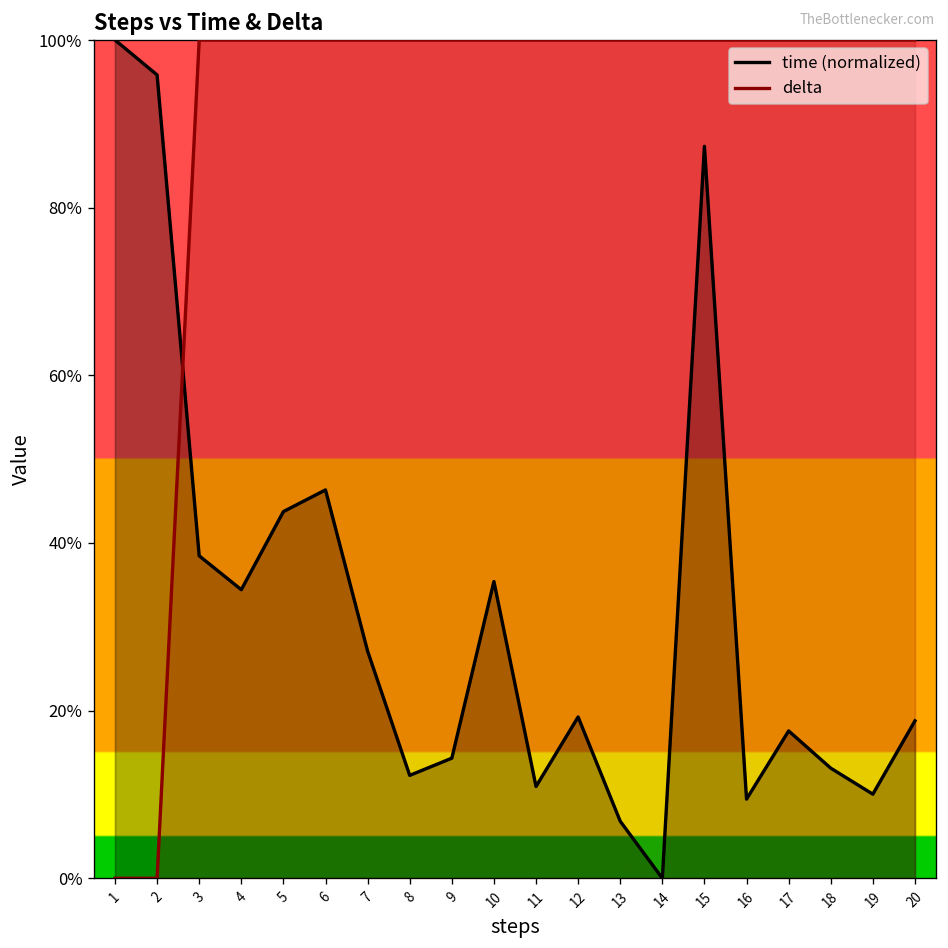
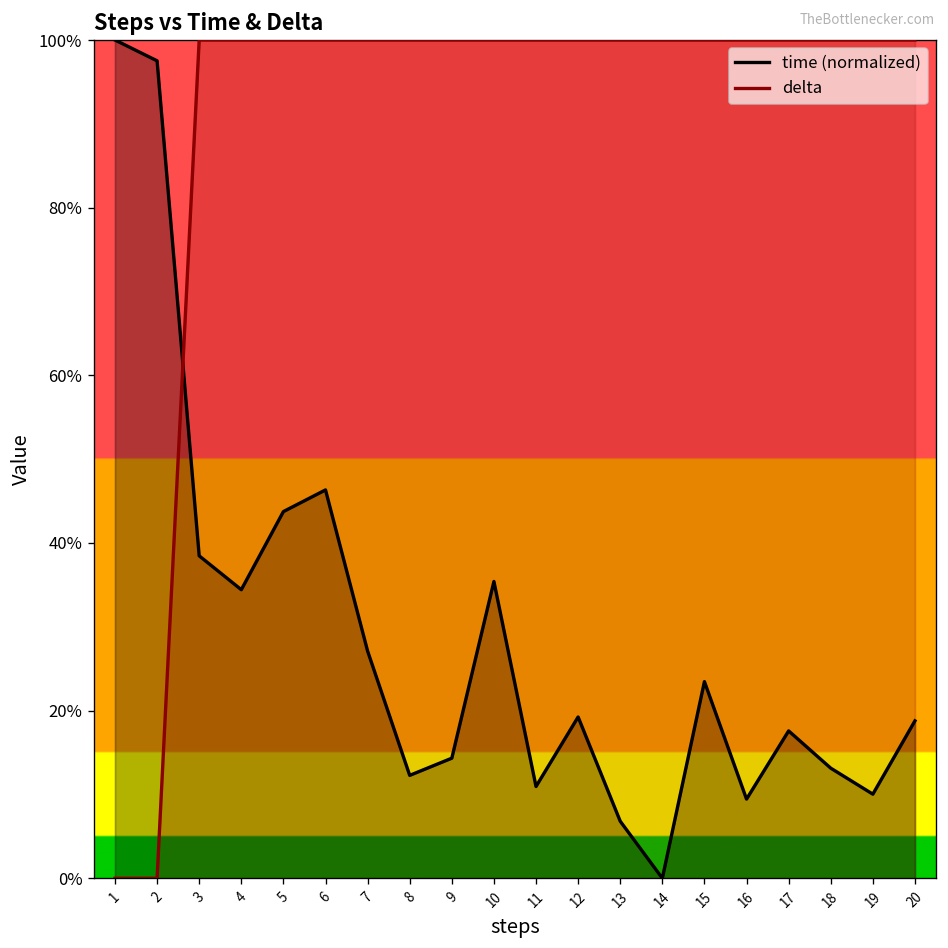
  {
    "time (normalized)": {
      "1": "100%",
-     "2": "96%",
+     "2": "98%",
      "3": "38%",
      "4": "34%",
      "5": "44%",
      "6": "46%",
      "7": "27%",
      "8": "12%",
      "9": "14%",
      "10": "35%",
      "11": "11%",
      "12": "19%",
      "13": "7%",
      "14": "0%",
-     "15": "87%",
+     "15": "23%",
      "16": "9%",
      "17": "18%",
      "18": "13%",
      "19": "10%",
      "20": "19%"
    },
    "delta": {
      "1": "0%",
      "2": "0%",
      "3": "100%",
      "4": "100%",
      "5": "100%",
      "6": "100%",
      "7": "100%",
      "8": "100%",
      "9": "100%",
      "10": "100%",
      "11": "100%",
      "12": "100%",
      "13": "100%",
      "14": "100%",
      "15": "100%",
      "16": "100%",
      "17": "100%",
      "18": "100%",
      "19": "100%",
      "20": "100%"
    }
  }
